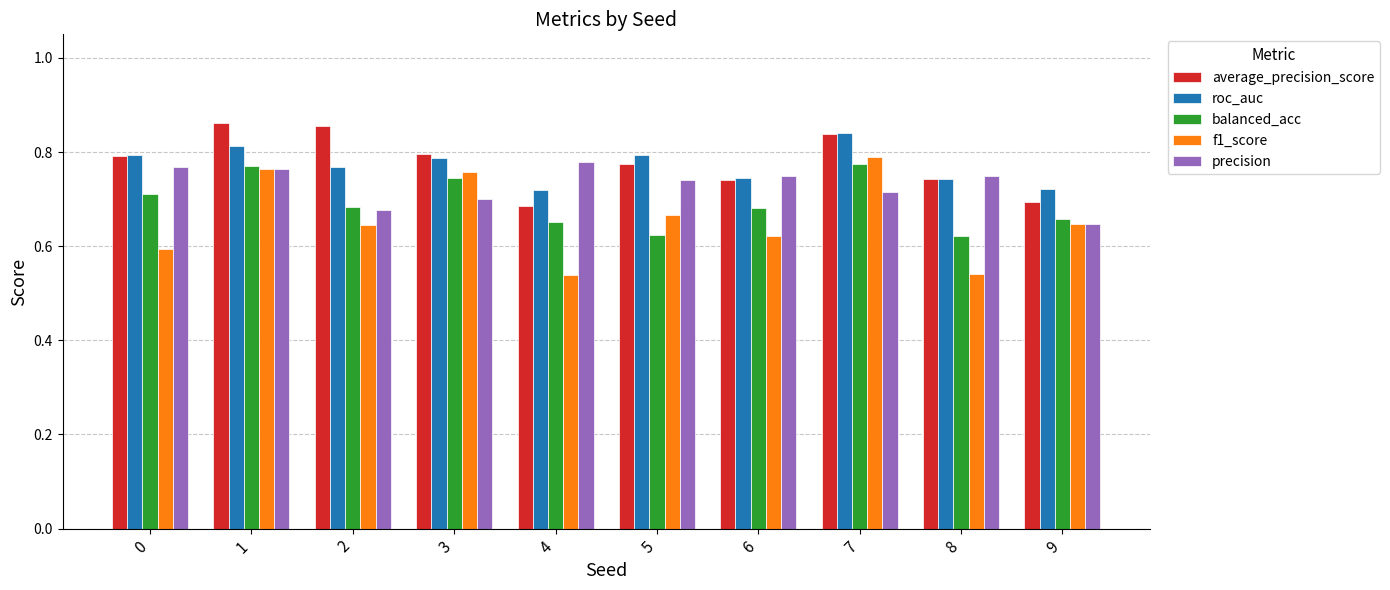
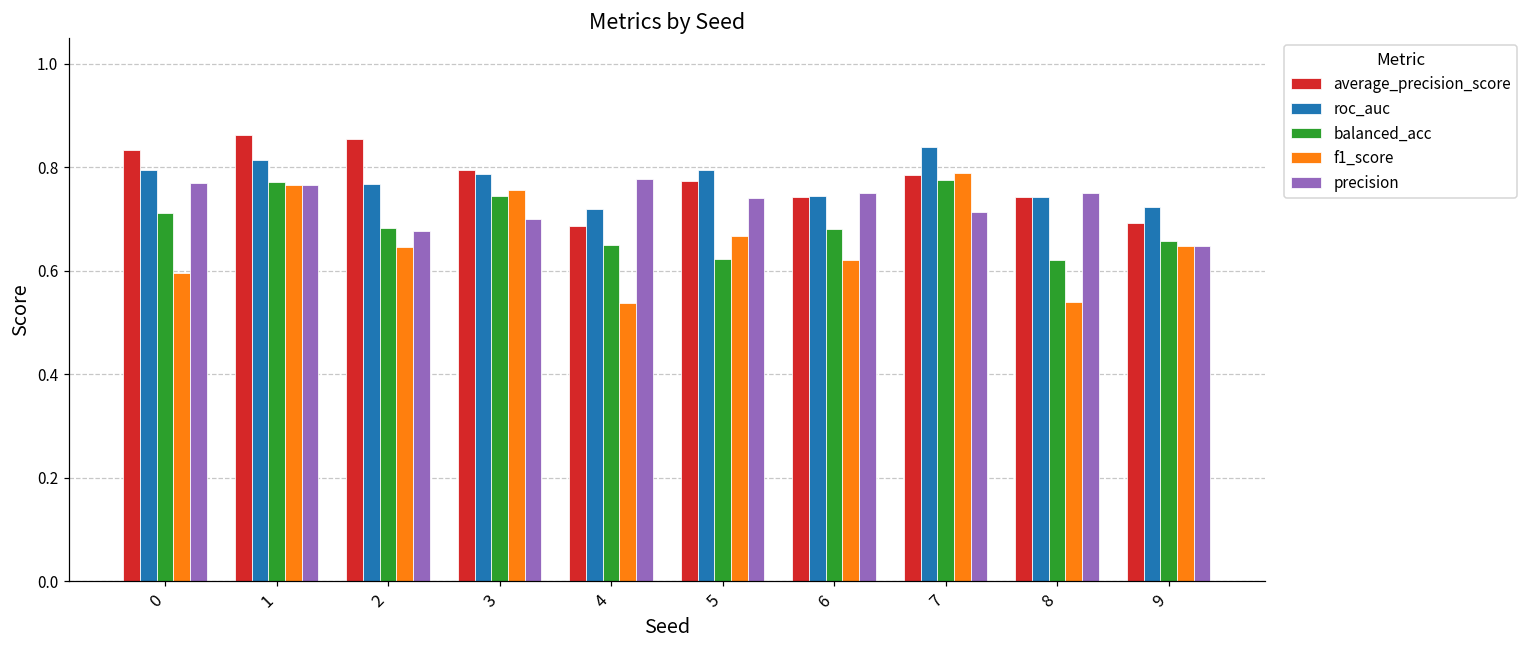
  {
    "average_precision_score": {
-     "0": 0.79,
+     "0": 0.83,
      "1": 0.86,
      "2": 0.85,
      "3": 0.80,
      "4": 0.69,
      "5": 0.77,
      "6": 0.74,
-     "7": 0.84,
+     "7": 0.79,
      "8": 0.74,
      "9": 0.69
    },
    "roc_auc": {
      "0": 0.79,
      "1": 0.81,
      "2": 0.77,
      "3": 0.79,
      "4": 0.72,
      "5": 0.79,
      "6": 0.75,
      "7": 0.84,
      "8": 0.74,
      "9": 0.72
    },
    "balanced_acc": {
      "0": 0.71,
      "1": 0.77,
      "2": 0.68,
      "3": 0.75,
      "4": 0.65,
      "5": 0.62,
      "6": 0.68,
      "7": 0.77,
      "8": 0.62,
      "9": 0.66
    },
    "f1_score": {
      "0": 0.60,
      "1": 0.76,
      "2": 0.65,
      "3": 0.76,
      "4": 0.54,
      "5": 0.67,
      "6": 0.62,
      "7": 0.79,
      "8": 0.54,
      "9": 0.65
    },
    "precision": {
      "0": 0.77,
      "1": 0.76,
      "2": 0.68,
      "3": 0.70,
      "4": 0.78,
      "5": 0.74,
      "6": 0.75,
      "7": 0.71,
      "8": 0.75,
      "9": 0.65
    }
  }
